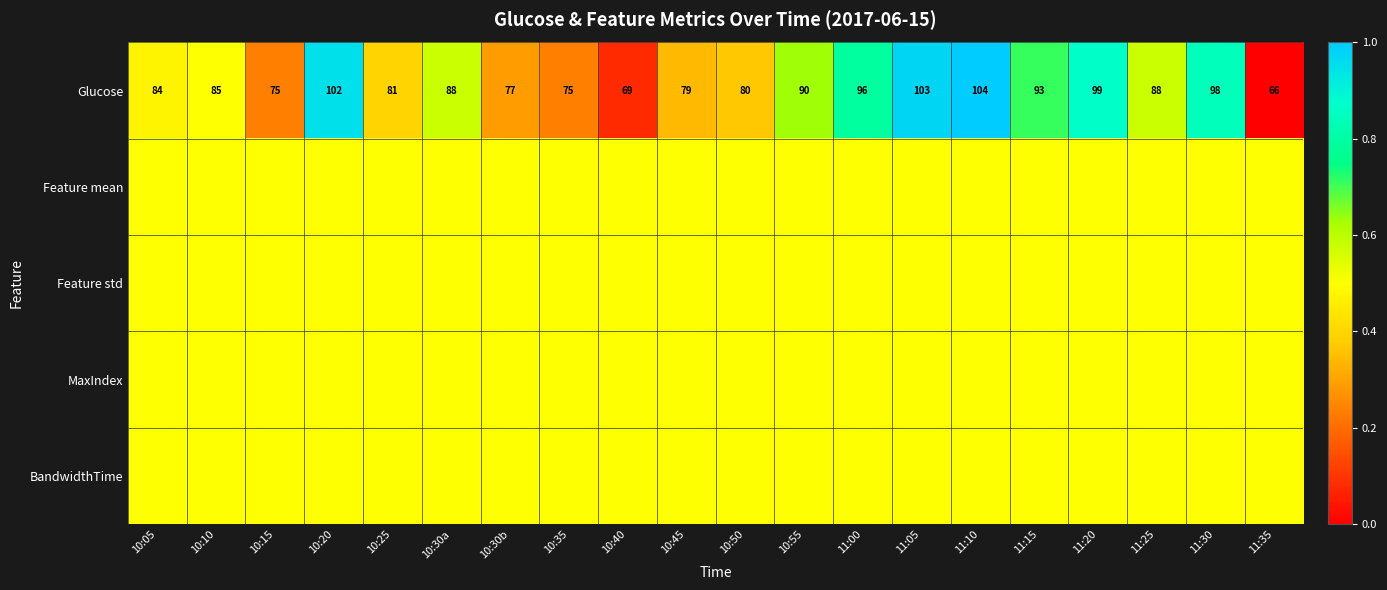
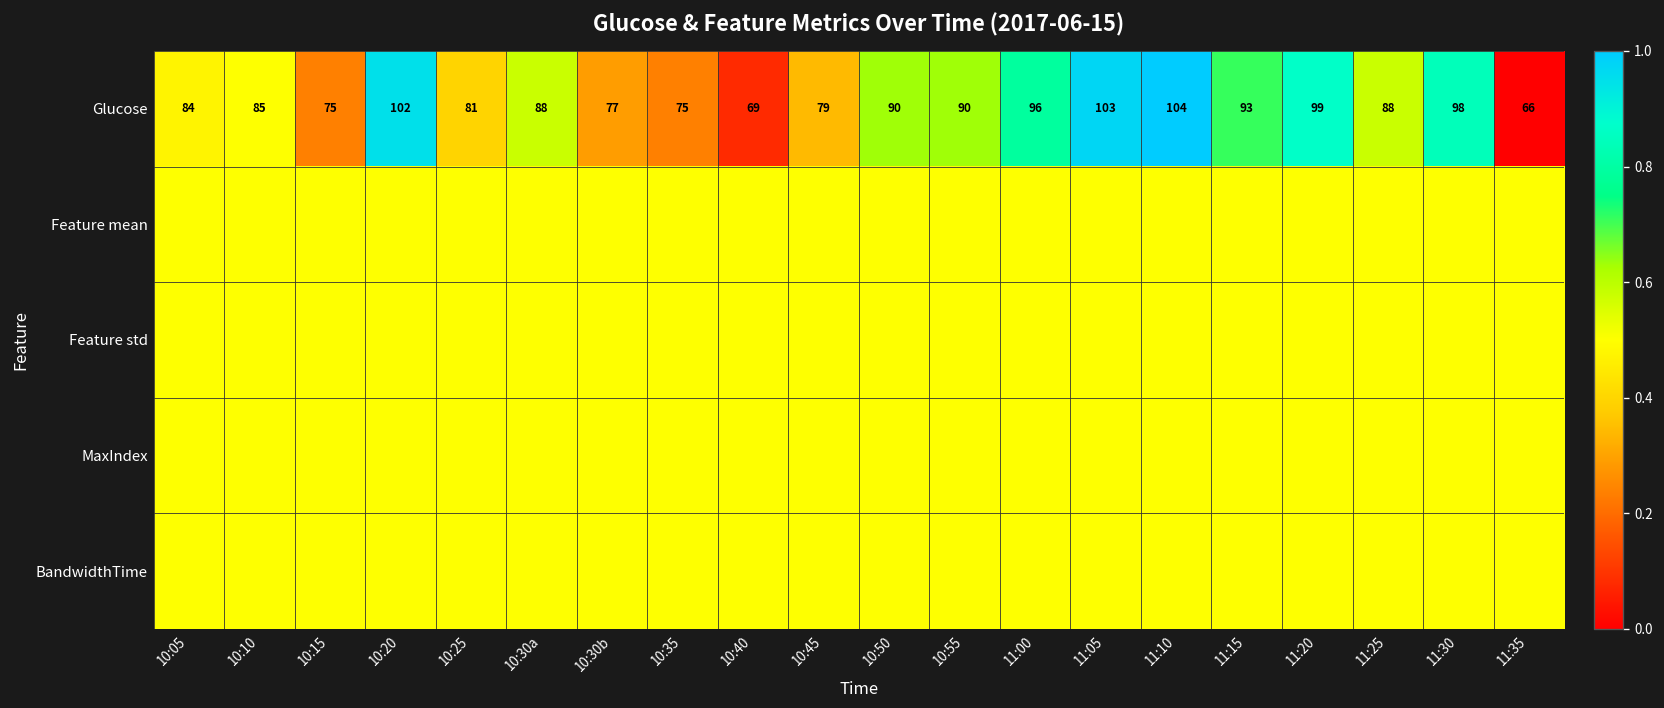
  {
    "Glucose": {
      "10:05": 84,
      "10:10": 85,
      "10:15": 75,
      "10:20": 102,
      "10:25": 81,
      "10:30a": 88,
      "10:30b": 77,
      "10:35": 75,
      "10:40": 69,
      "10:45": 79,
-     "10:50": 80,
+     "10:50": 90,
      "10:55": 90,
      "11:00": 96,
      "11:05": 103,
      "11:10": 104,
      "11:15": 93,
      "11:20": 99,
      "11:25": 88,
      "11:30": 98,
      "11:35": 66
    }
  }
